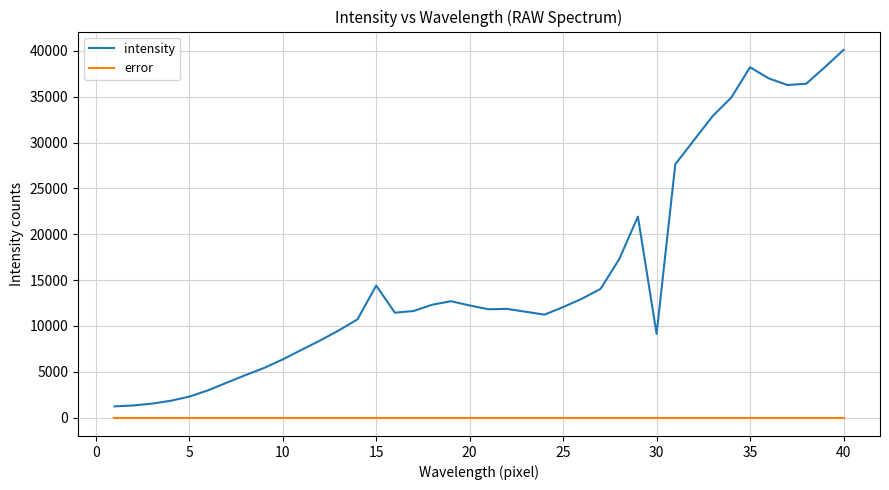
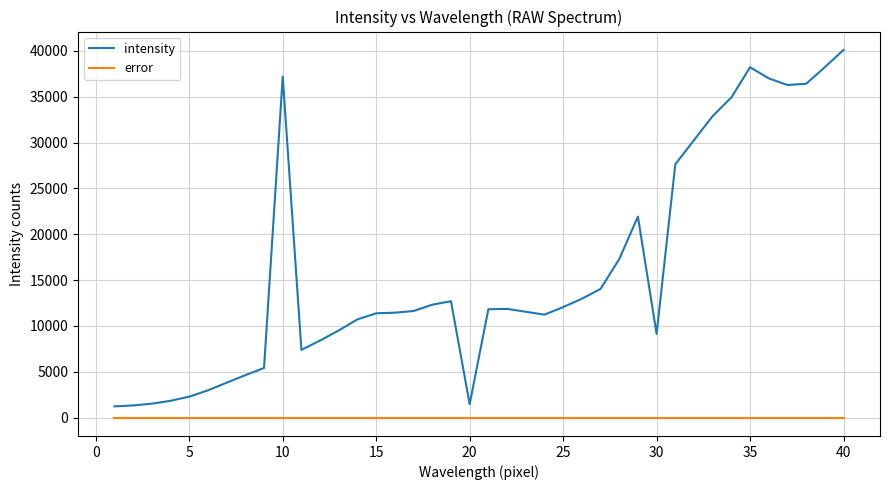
  {
    "intensity": {
      "5": 2000,
-     "10": 6000,
-     "15": 14000,
-     "20": 12000,
+     "10": 37000,
+     "15": 11000,
+     "20": 1000,
      "25": 12000,
      "30": 9000,
      "35": 38000,
      "40": 40000
    },
    "error": {
      "5": 0,
      "10": 0,
      "15": 0,
      "20": 0,
      "25": 0,
      "30": 0,
      "35": 0,
      "40": 0
    }
  }
